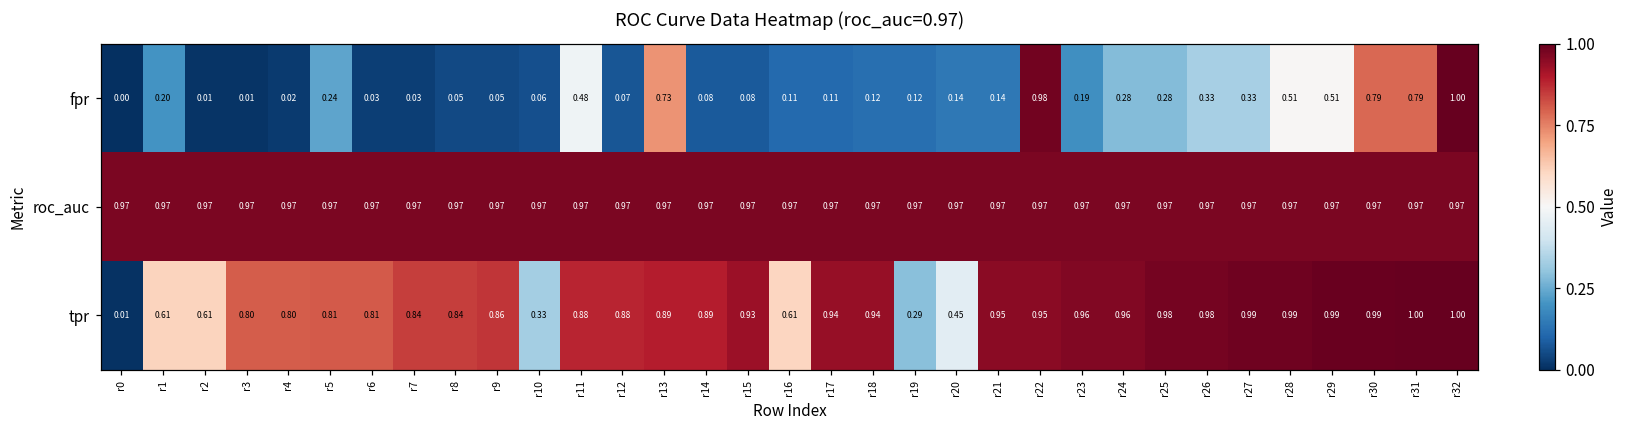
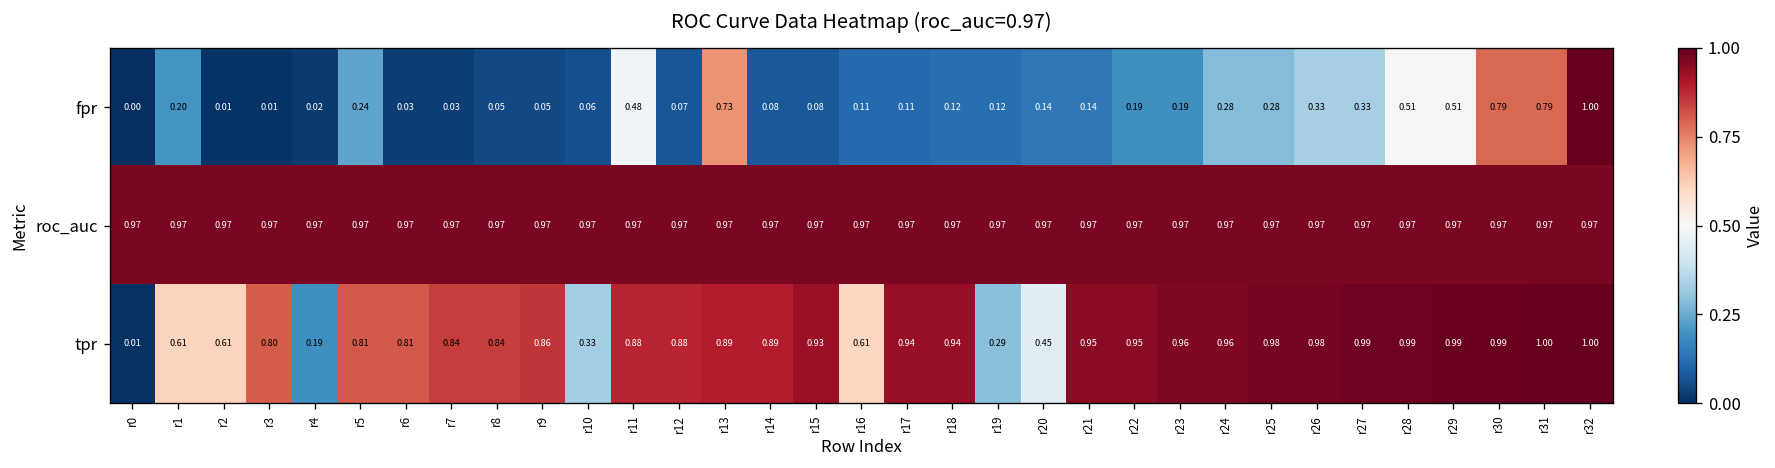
  {
    "fpr": {
      "r0": 0.00,
      "r1": 0.20,
      "r2": 0.01,
      "r3": 0.01,
      "r4": 0.02,
      "r5": 0.24,
      "r6": 0.03,
      "r7": 0.03,
      "r8": 0.05,
      "r9": 0.05,
      "r10": 0.06,
      "r11": 0.48,
      "r12": 0.07,
      "r13": 0.73,
      "r14": 0.08,
      "r15": 0.08,
      "r16": 0.11,
      "r17": 0.11,
      "r18": 0.12,
      "r19": 0.12,
      "r20": 0.14,
      "r21": 0.14,
-     "r22": 0.98,
+     "r22": 0.19,
      "r23": 0.19,
      "r24": 0.28,
      "r25": 0.28,
      "r26": 0.33,
      "r27": 0.33,
      "r28": 0.51,
      "r29": 0.51,
      "r30": 0.79,
      "r31": 0.79,
      "r32": 1.00
    },
    "roc_auc": {
      "r0": 0.97,
      "r1": 0.97,
      "r2": 0.97,
      "r3": 0.97,
      "r4": 0.97,
      "r5": 0.97,
      "r6": 0.97,
      "r7": 0.97,
      "r8": 0.97,
      "r9": 0.97,
      "r10": 0.97,
      "r11": 0.97,
      "r12": 0.97,
      "r13": 0.97,
      "r14": 0.97,
      "r15": 0.97,
      "r16": 0.97,
      "r17": 0.97,
      "r18": 0.97,
      "r19": 0.97,
      "r20": 0.97,
      "r21": 0.97,
      "r22": 0.97,
      "r23": 0.97,
      "r24": 0.97,
      "r25": 0.97,
      "r26": 0.97,
      "r27": 0.97,
      "r28": 0.97,
      "r29": 0.97,
      "r30": 0.97,
      "r31": 0.97,
      "r32": 0.97
    },
    "tpr": {
      "r0": 0.01,
      "r1": 0.61,
      "r2": 0.61,
      "r3": 0.80,
-     "r4": 0.80,
+     "r4": 0.19,
      "r5": 0.81,
      "r6": 0.81,
      "r7": 0.84,
      "r8": 0.84,
      "r9": 0.86,
      "r10": 0.33,
      "r11": 0.88,
      "r12": 0.88,
      "r13": 0.89,
      "r14": 0.89,
      "r15": 0.93,
      "r16": 0.61,
      "r17": 0.94,
      "r18": 0.94,
      "r19": 0.29,
      "r20": 0.45,
      "r21": 0.95,
      "r22": 0.95,
      "r23": 0.96,
      "r24": 0.96,
      "r25": 0.98,
      "r26": 0.98,
      "r27": 0.99,
      "r28": 0.99,
      "r29": 0.99,
      "r30": 0.99,
      "r31": 1.00,
      "r32": 1.00
    }
  }
